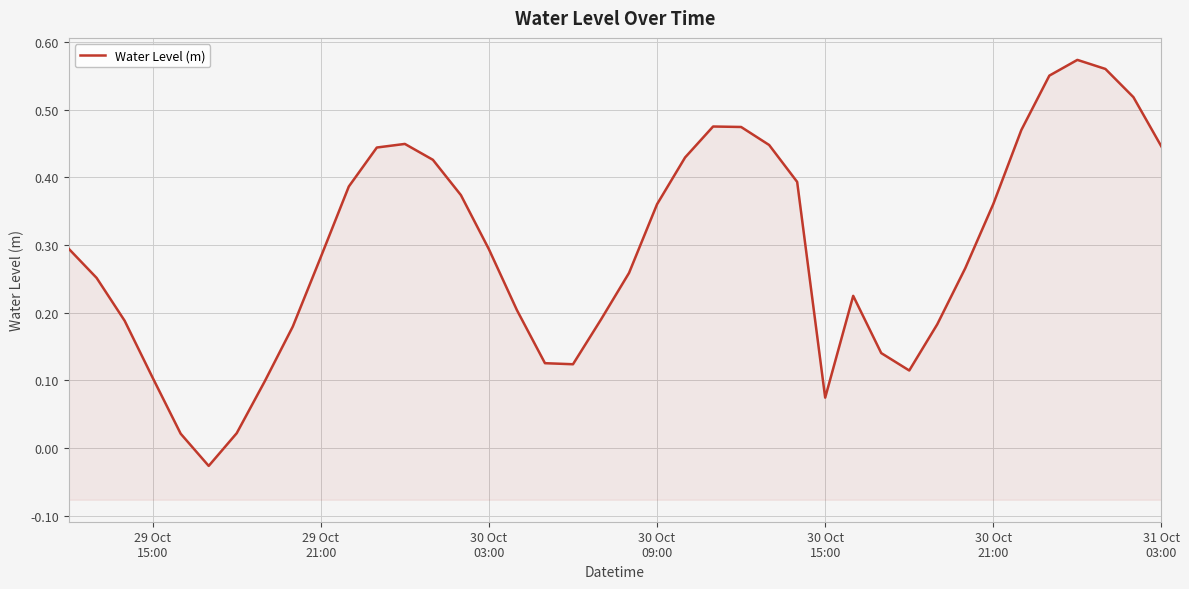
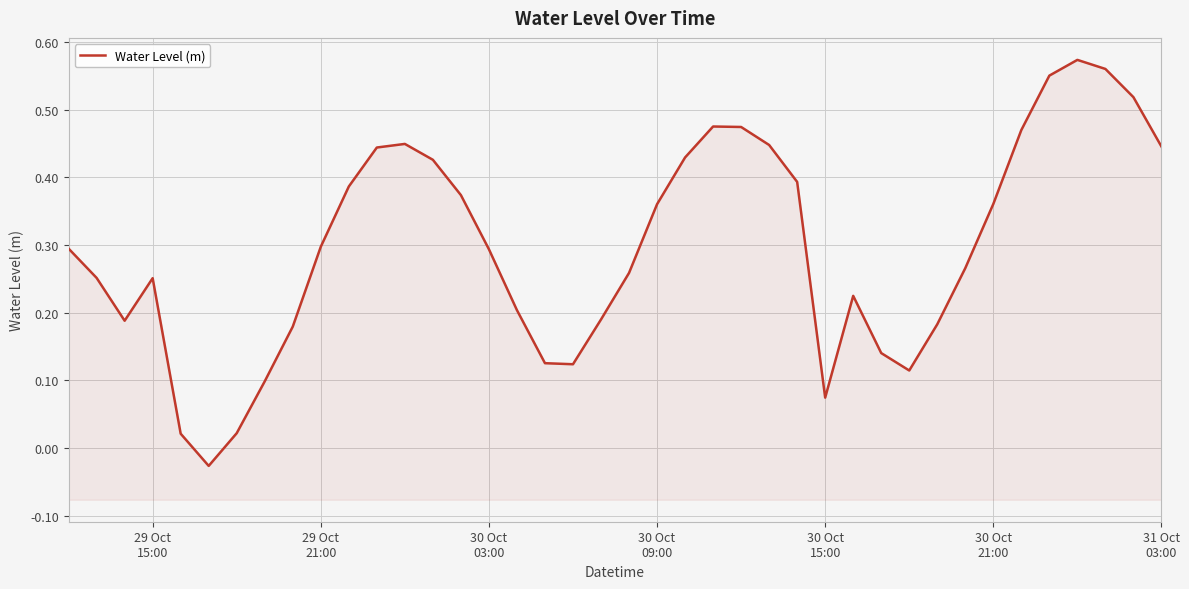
  {
-   "29 Oct 15:00": 0.10,
-   "29 Oct 21:00": 0.28,
+   "29 Oct 15:00": 0.25,
+   "29 Oct 21:00": 0.30,
    "30 Oct 03:00": 0.29,
    "30 Oct 09:00": 0.36,
    "30 Oct 15:00": 0.07,
    "30 Oct 21:00": 0.36,
    "31 Oct 03:00": 0.45
  }
